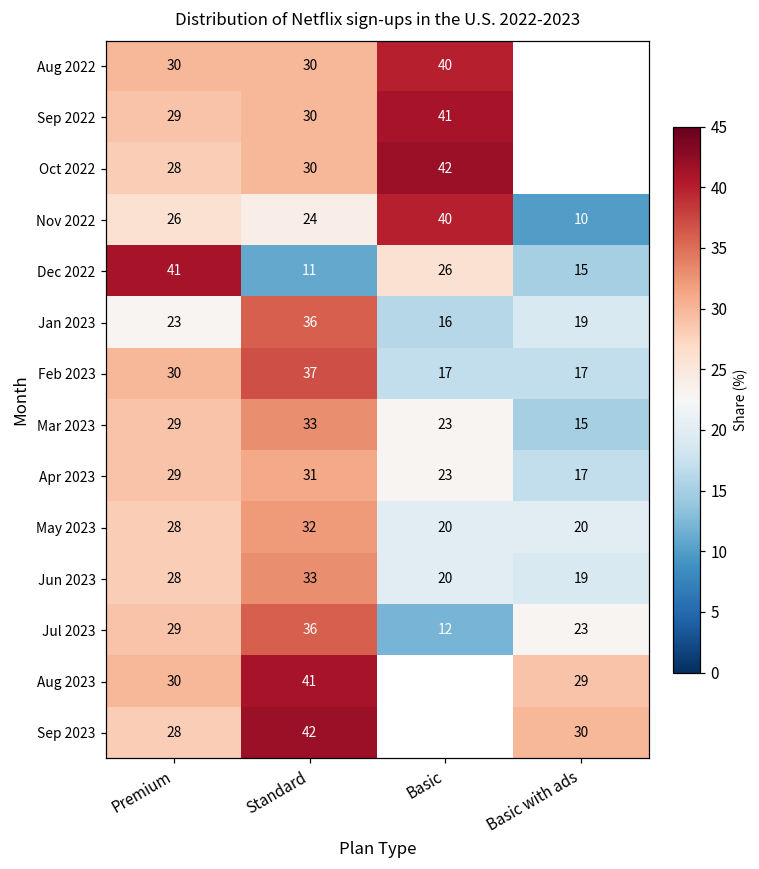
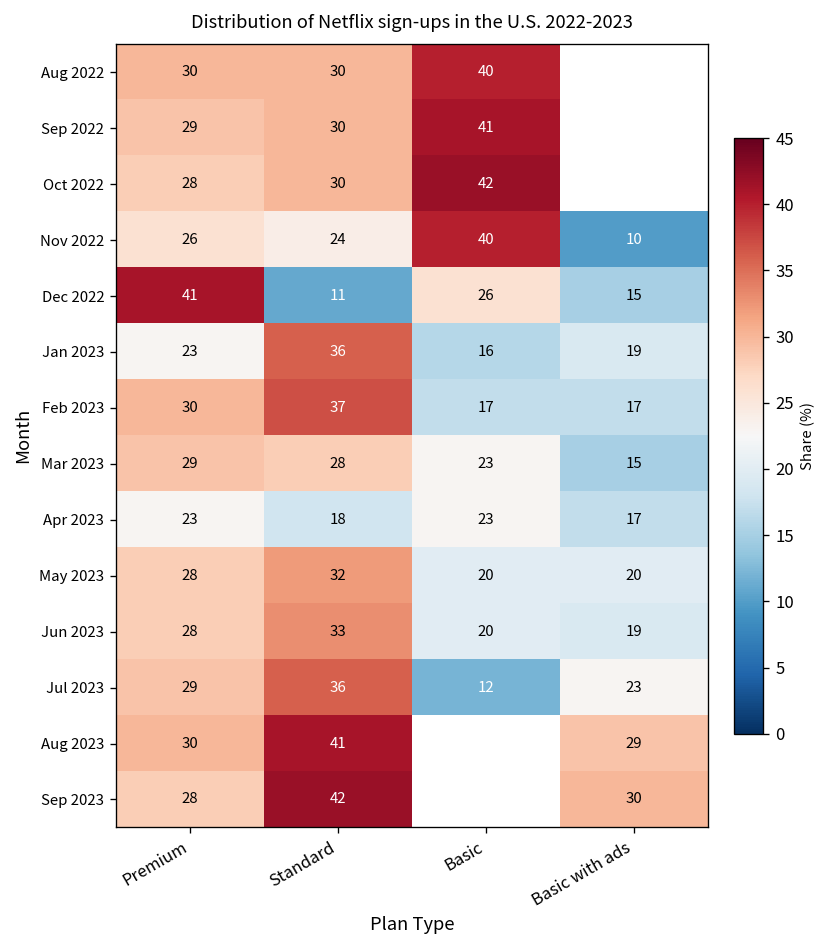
  {
    "Aug 2022": {
      "Premium": 30,
      "Standard": 30,
      "Basic": 40
    },
    "Sep 2022": {
      "Premium": 29,
      "Standard": 30,
      "Basic": 41
    },
    "Oct 2022": {
      "Premium": 28,
      "Standard": 30,
      "Basic": 42
    },
    "Nov 2022": {
      "Premium": 26,
      "Standard": 24,
      "Basic": 40,
      "Basic with ads": 10
    },
    "Dec 2022": {
      "Premium": 41,
      "Standard": 11,
      "Basic": 26,
      "Basic with ads": 15
    },
    "Jan 2023": {
      "Premium": 23,
      "Standard": 36,
      "Basic": 16,
      "Basic with ads": 19
    },
    "Feb 2023": {
      "Premium": 30,
      "Standard": 37,
      "Basic": 17,
      "Basic with ads": 17
    },
    "Mar 2023": {
      "Premium": 29,
-     "Standard": 33,
+     "Standard": 28,
      "Basic": 23,
      "Basic with ads": 15
    },
    "Apr 2023": {
-     "Premium": 29,
-     "Standard": 31,
+     "Premium": 23,
+     "Standard": 18,
      "Basic": 23,
      "Basic with ads": 17
    },
    "May 2023": {
      "Premium": 28,
      "Standard": 32,
      "Basic": 20,
      "Basic with ads": 20
    },
    "Jun 2023": {
      "Premium": 28,
      "Standard": 33,
      "Basic": 20,
      "Basic with ads": 19
    },
    "Jul 2023": {
      "Premium": 29,
      "Standard": 36,
      "Basic": 12,
      "Basic with ads": 23
    },
    "Aug 2023": {
      "Premium": 30,
      "Standard": 41,
      "Basic with ads": 29
    },
    "Sep 2023": {
      "Premium": 28,
      "Standard": 42,
      "Basic with ads": 30
    }
  }
